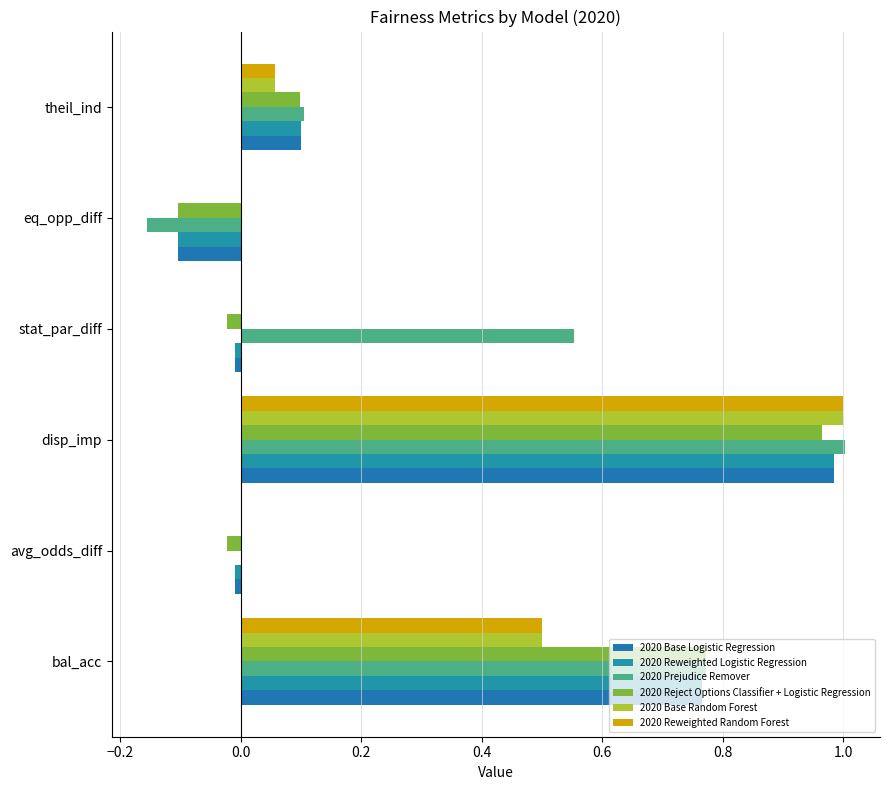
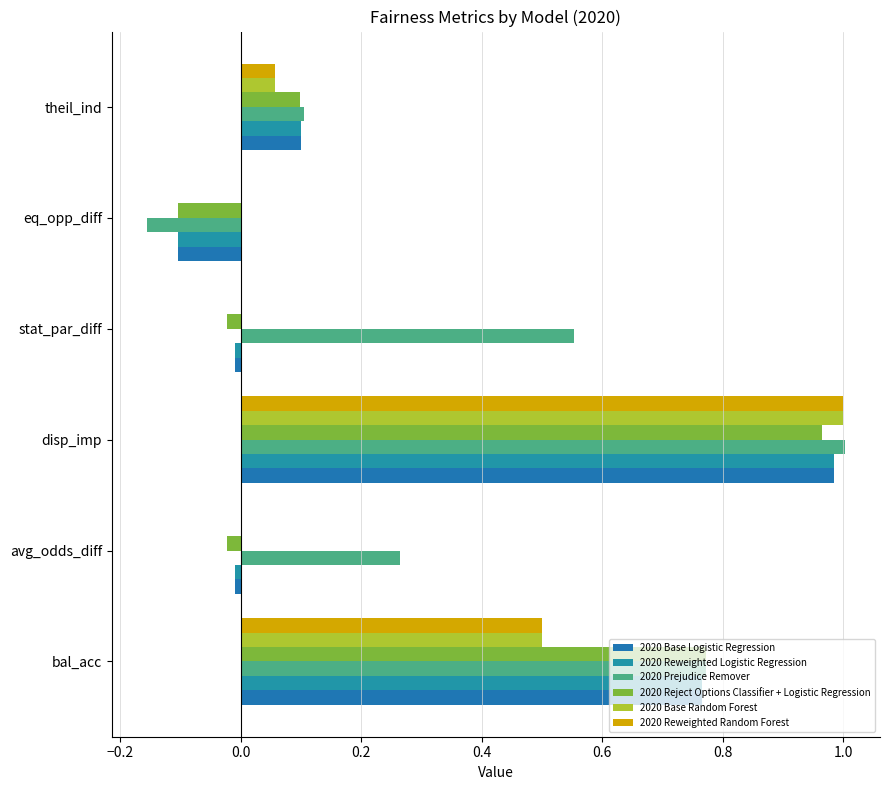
  {
    "2020 Prejudice Remover": {
      "theil_ind": 0.11,
      "eq_opp_diff": -0.16,
      "stat_par_diff": 0.55,
      "disp_imp": 1.00,
-     "avg_odds_diff": 0.00
+     "avg_odds_diff": 0.26
    },
    "2020 Reweighted Random Forest": {
      "theil_ind": 0.06,
      "eq_opp_diff": 0.00,
      "stat_par_diff": 0.00,
      "disp_imp": 1.00,
      "avg_odds_diff": 0.00,
      "bal_acc": 0.50
    }
  }
